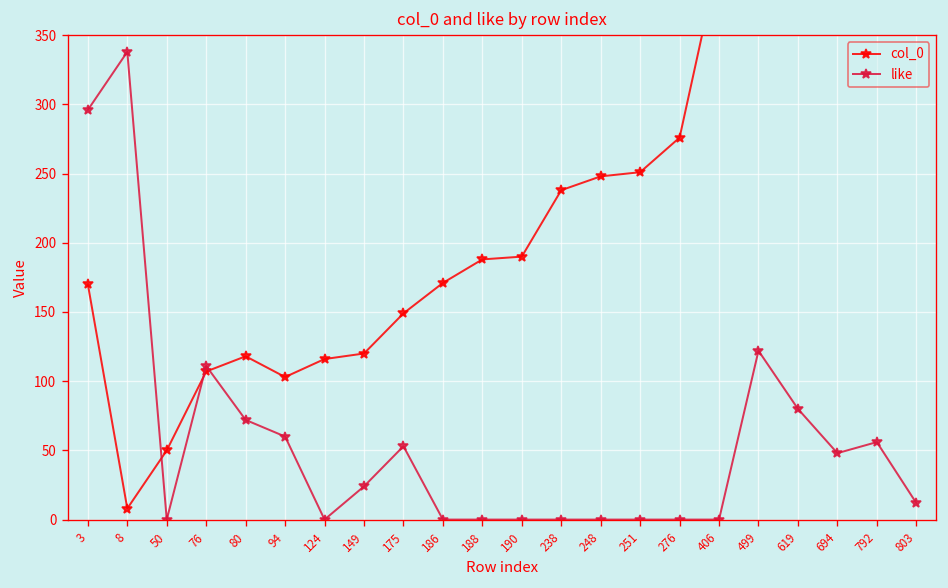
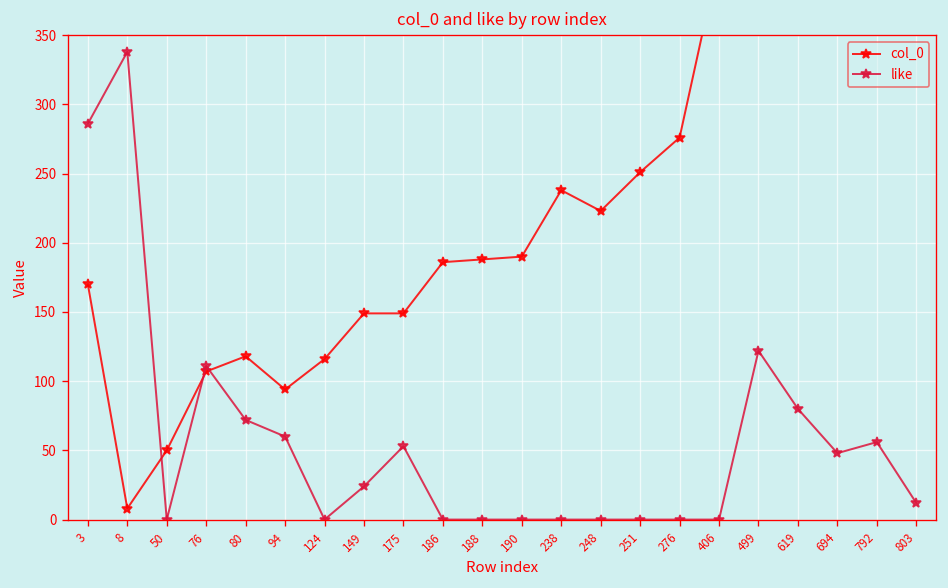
  {
    "col_0": {
      "3": 170,
      "8": 8,
      "50": 50,
      "76": 107,
      "80": 118,
-     "94": 103,
+     "94": 94,
      "124": 116,
-     "149": 120,
+     "149": 149,
      "175": 149,
-     "186": 171,
+     "186": 186,
      "188": 188,
      "190": 190,
      "238": 238,
-     "248": 248,
+     "248": 223,
      "251": 251,
      "276": 276
    },
    "like": {
-     "3": 296,
+     "3": 286,
      "8": 338,
      "50": 0,
      "76": 111,
      "80": 72,
      "94": 60,
      "124": 0,
      "149": 24,
      "175": 53,
      "186": 0,
      "188": 0,
      "190": 0,
      "238": 0,
      "248": 0,
      "251": 0,
      "276": 0,
      "406": 0,
      "499": 122,
      "619": 80,
      "694": 48,
      "792": 56,
      "803": 12
    }
  }
